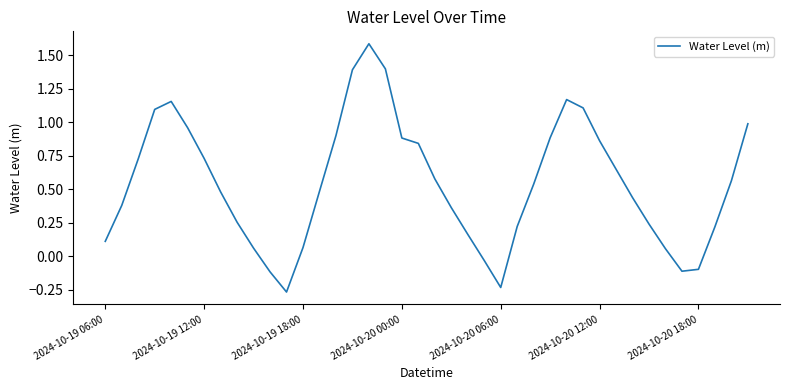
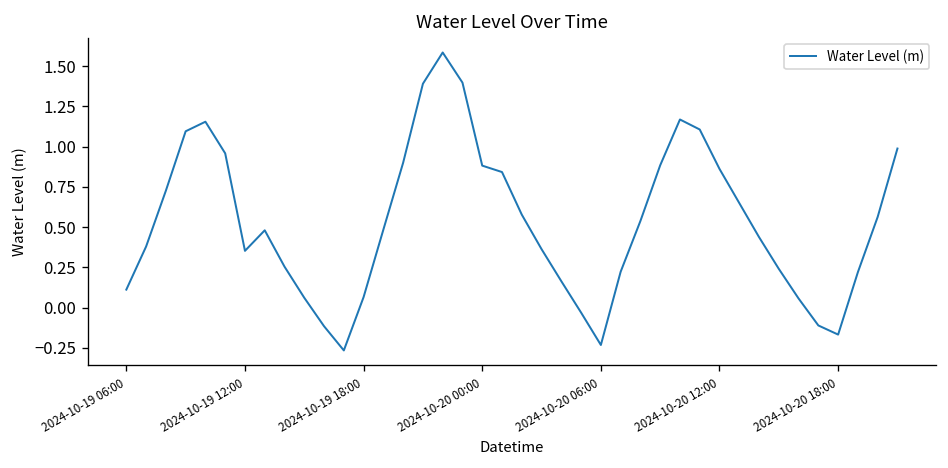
  {
    "2024-10-19 06:00": 0.11,
-   "2024-10-19 12:00": 0.73,
+   "2024-10-19 12:00": 0.35,
    "2024-10-19 18:00": 0.07,
    "2024-10-20 00:00": 0.88,
    "2024-10-20 06:00": -0.23,
    "2024-10-20 12:00": 0.86,
-   "2024-10-20 18:00": -0.10
+   "2024-10-20 18:00": -0.17
  }
